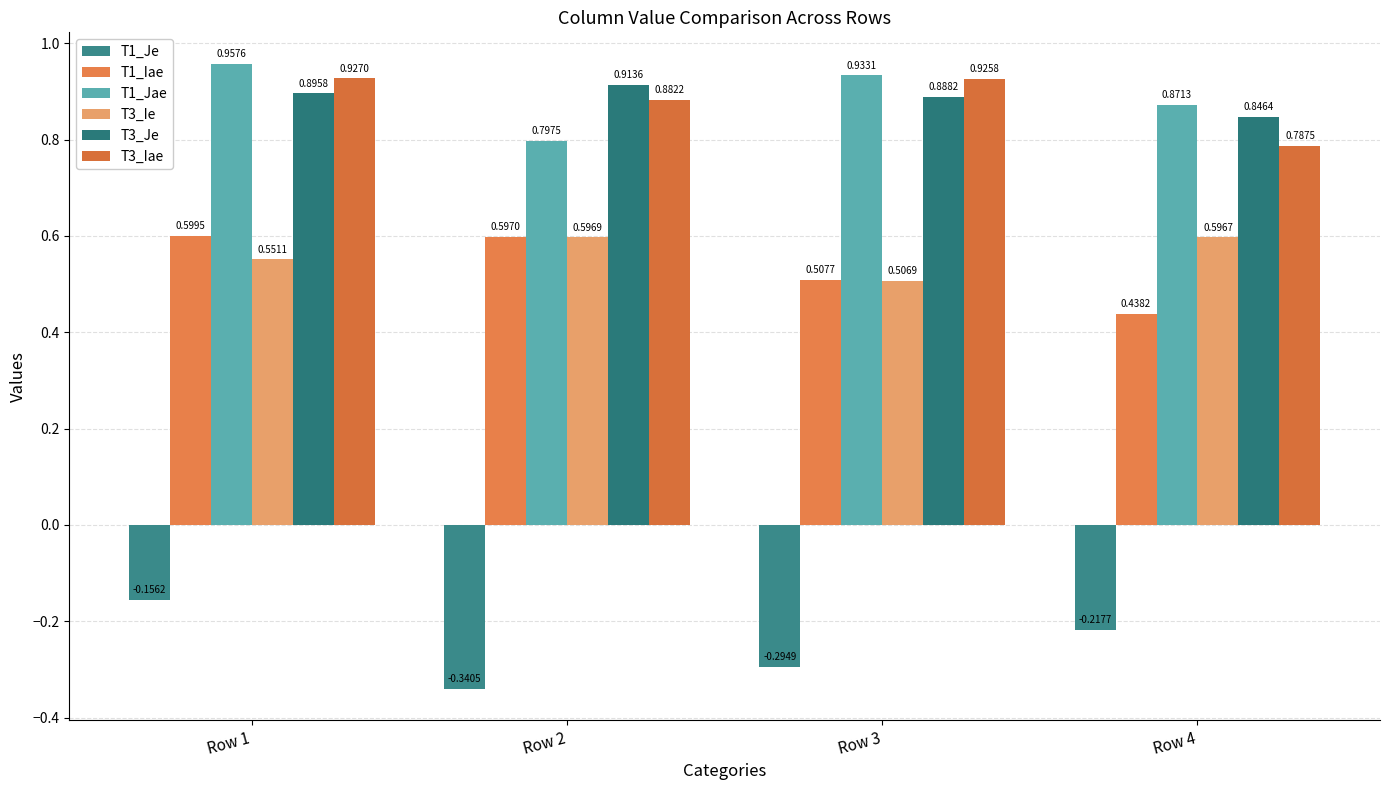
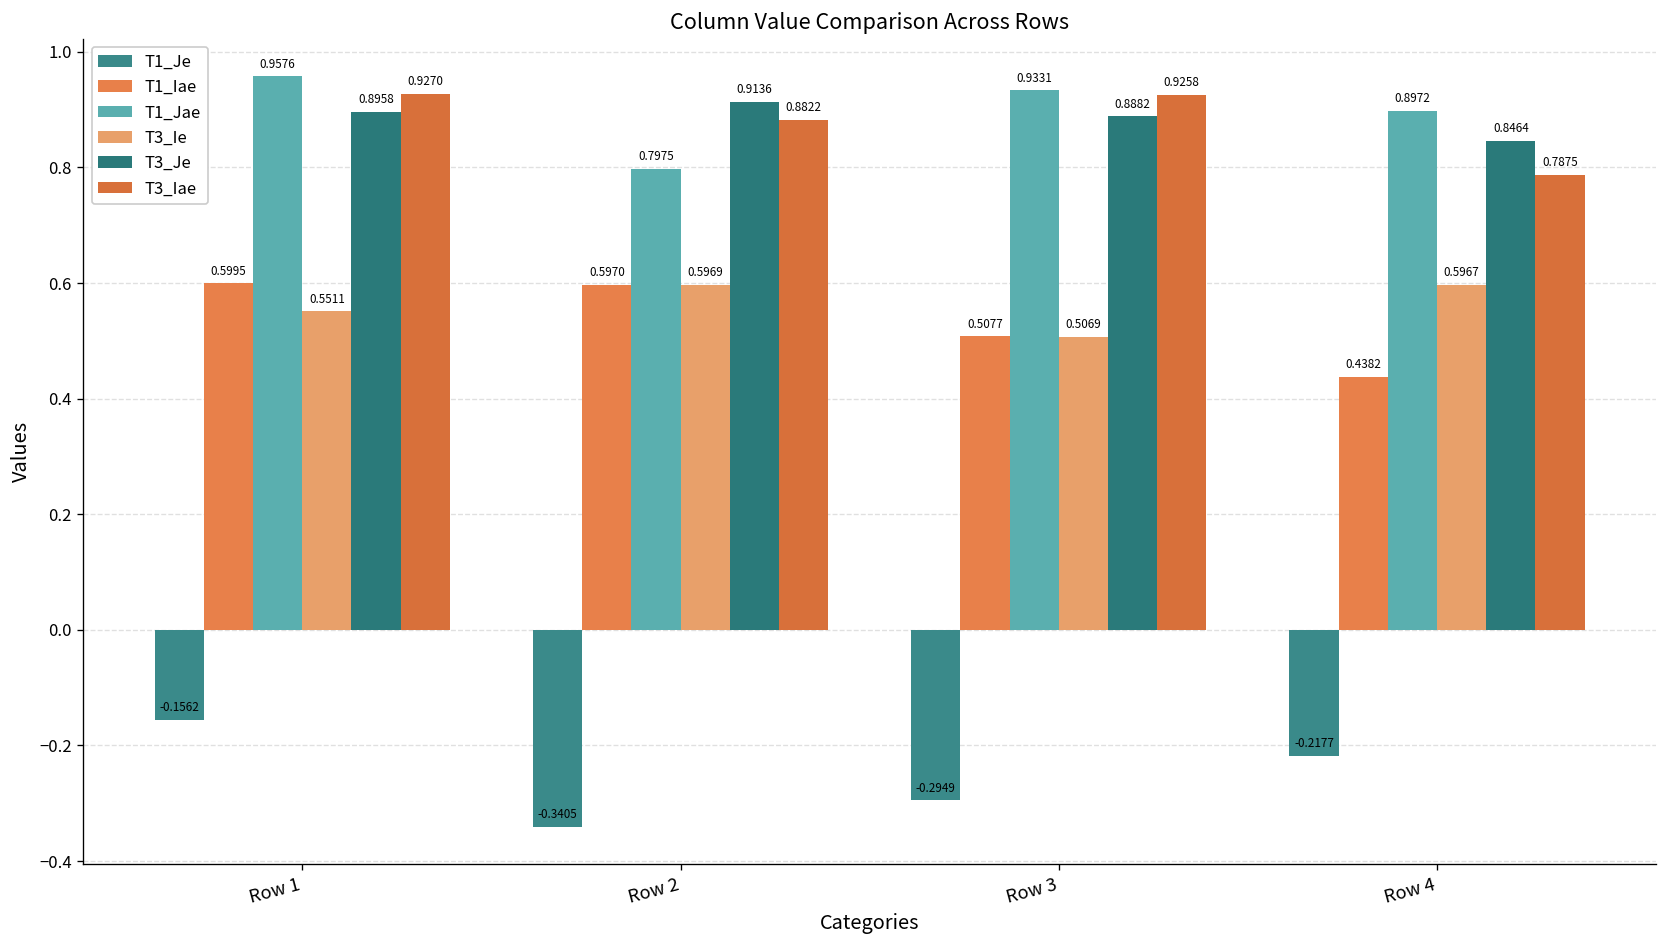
  {
    "T1_Jae": {
      "Row 1": 0.9576,
      "Row 2": 0.7975,
      "Row 3": 0.9331,
-     "Row 4": 0.8713
+     "Row 4": 0.8972
    }
  }
